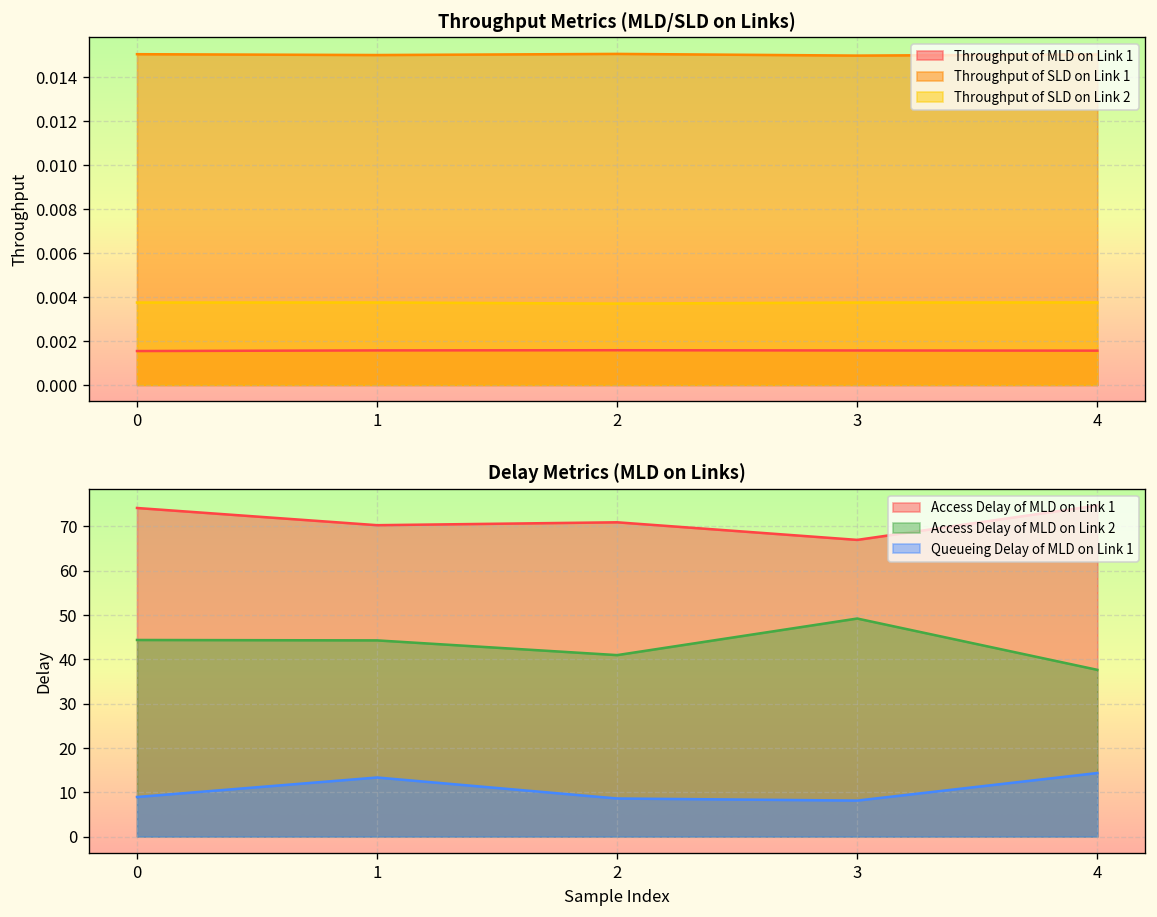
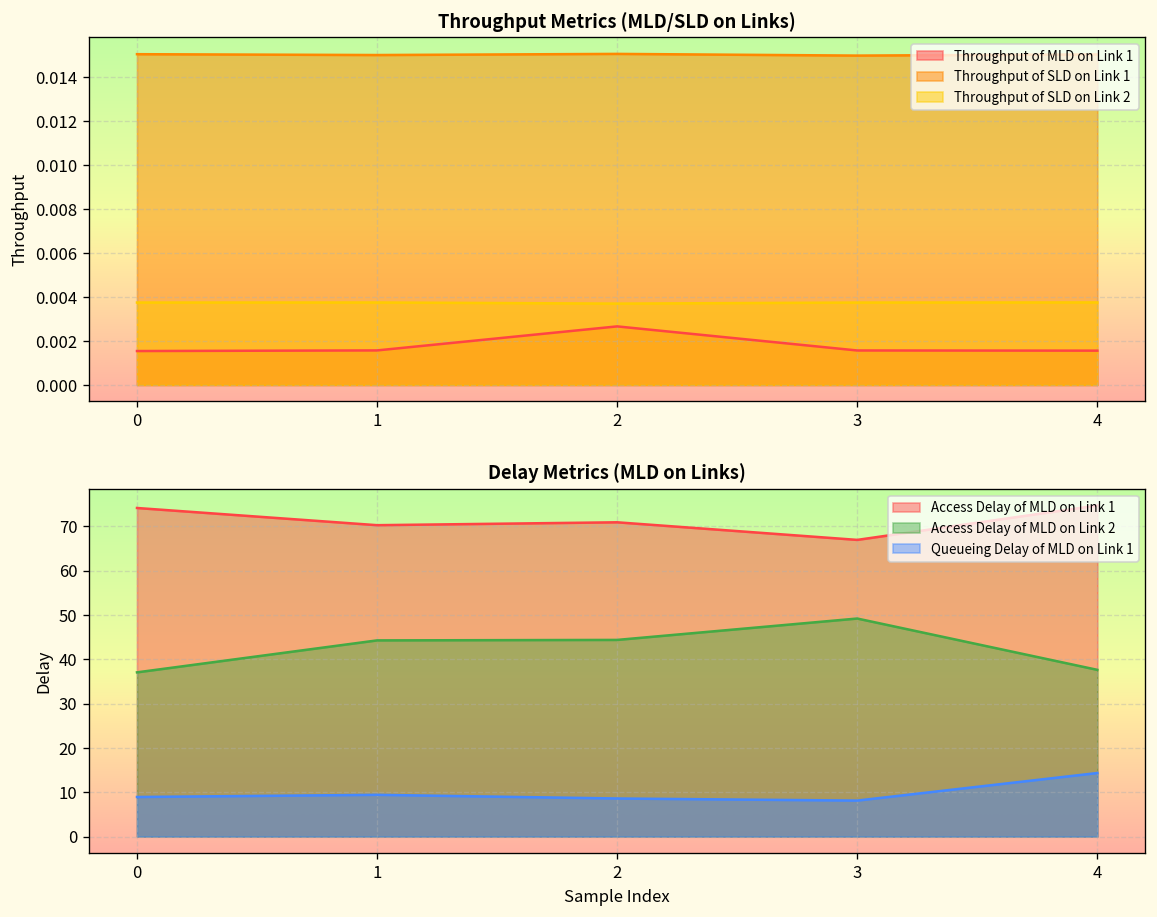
  {
    "Throughput Metrics (MLD/SLD on Links)": {
      "Throughput of MLD on Link 1": {
        "0": 0.0015,
        "1": 0.0016,
-       "2": 0.0016,
+       "2": 0.0027,
        "3": 0.0016,
        "4": 0.0016
      }
    },
    "Delay Metrics (MLD on Links)": {
      "Access Delay of MLD on Link 1": {
        "0": 74,
        "1": 70,
        "2": 71,
        "3": 67
      },
      "Access Delay of MLD on Link 2": {
-       "0": 44,
+       "0": 37,
        "1": 44,
-       "2": 41,
+       "2": 44,
        "3": 49,
        "4": 38
      },
      "Queueing Delay of MLD on Link 1": {
        "0": 9,
-       "1": 13,
+       "1": 9,
        "2": 9,
        "3": 8,
        "4": 14
      }
    }
  }
